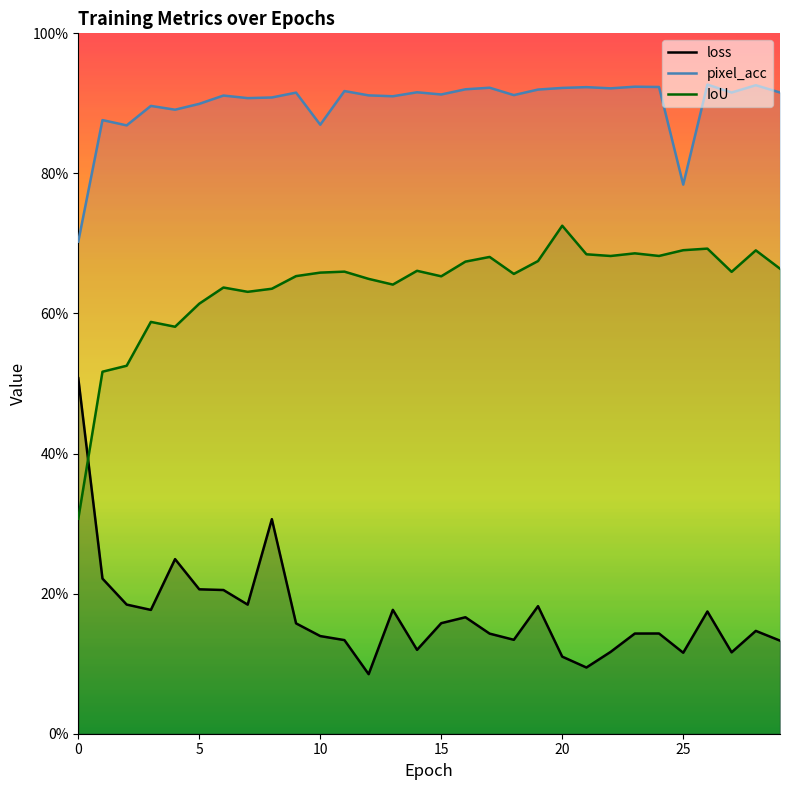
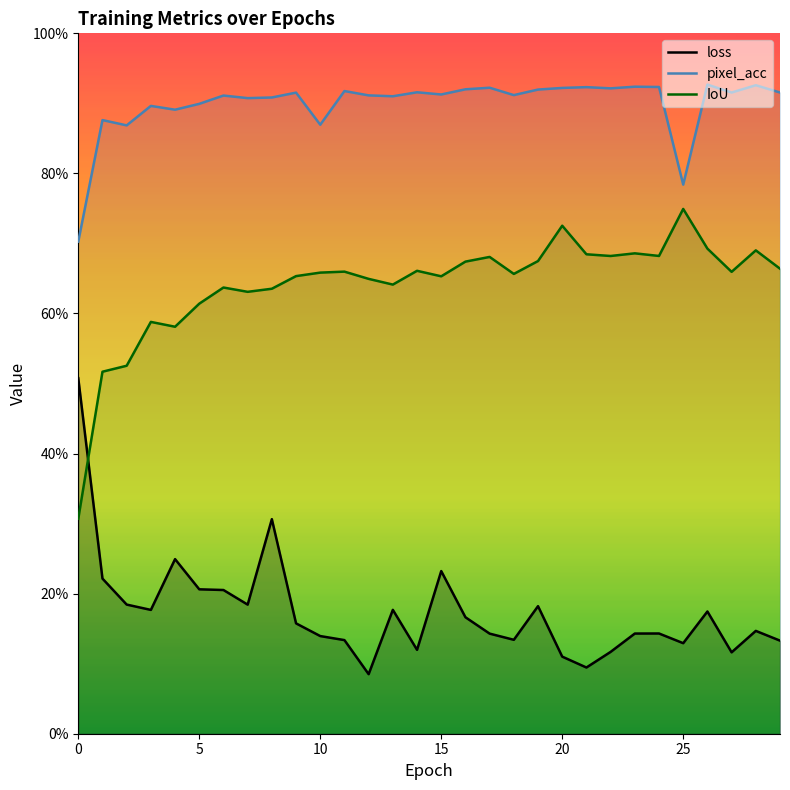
  {
    "loss": {
      "0": "51%",
      "5": "21%",
      "10": "14%",
-     "15": "16%",
+     "15": "23%",
      "20": "11%",
-     "25": "12%"
+     "25": "13%"
    },
    "pixel_acc": {
      "0": "70%",
      "5": "90%",
      "10": "87%",
      "15": "91%",
      "20": "92%",
      "25": "78%"
    },
    "IoU": {
      "0": "31%",
      "5": "61%",
      "10": "66%",
      "15": "65%",
      "20": "73%",
-     "25": "69%"
+     "25": "75%"
    }
  }
